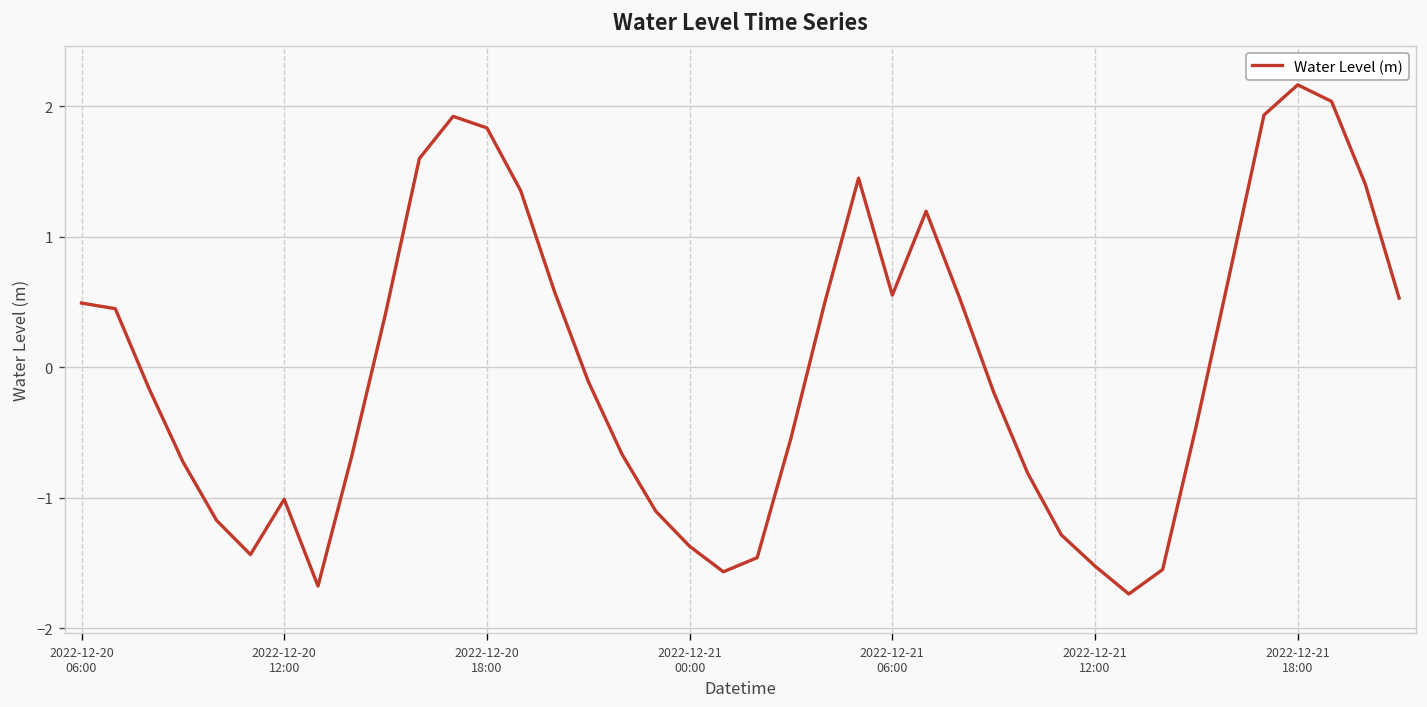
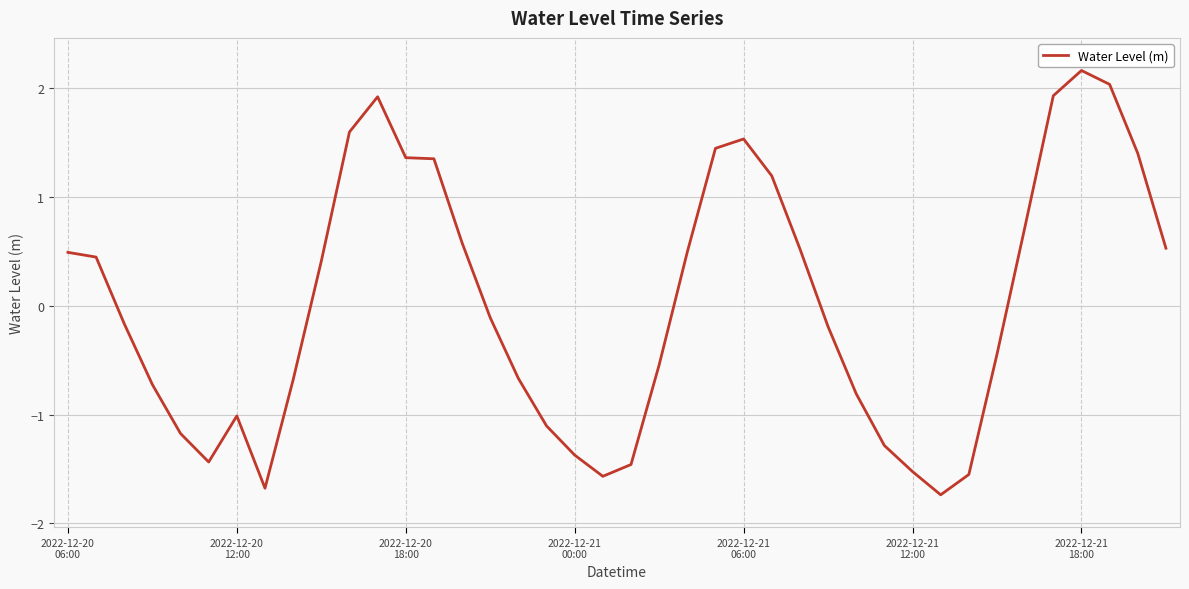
  {
    "2022-12-20 06:00": 0.49,
    "2022-12-20 12:00": -1.01,
-   "2022-12-20 18:00": 1.83,
+   "2022-12-20 18:00": 1.36,
    "2022-12-21 00:00": -1.37,
-   "2022-12-21 06:00": 0.55,
+   "2022-12-21 06:00": 1.53,
    "2022-12-21 12:00": -1.53,
    "2022-12-21 18:00": 2.16
  }
